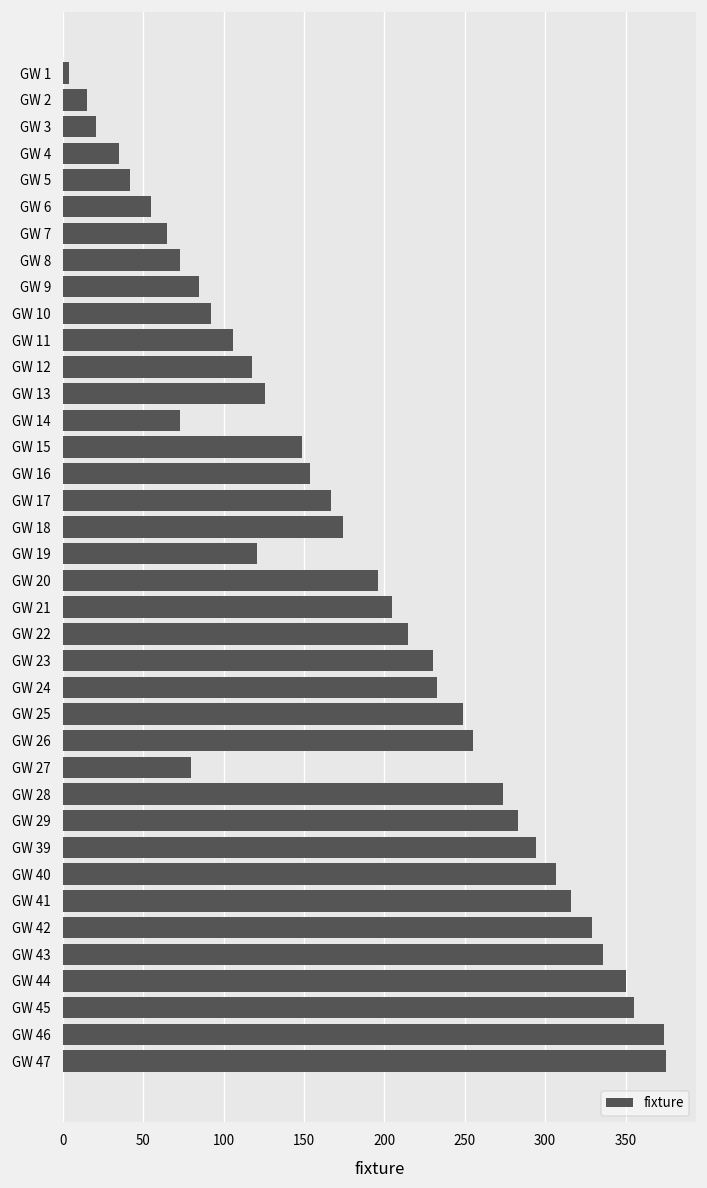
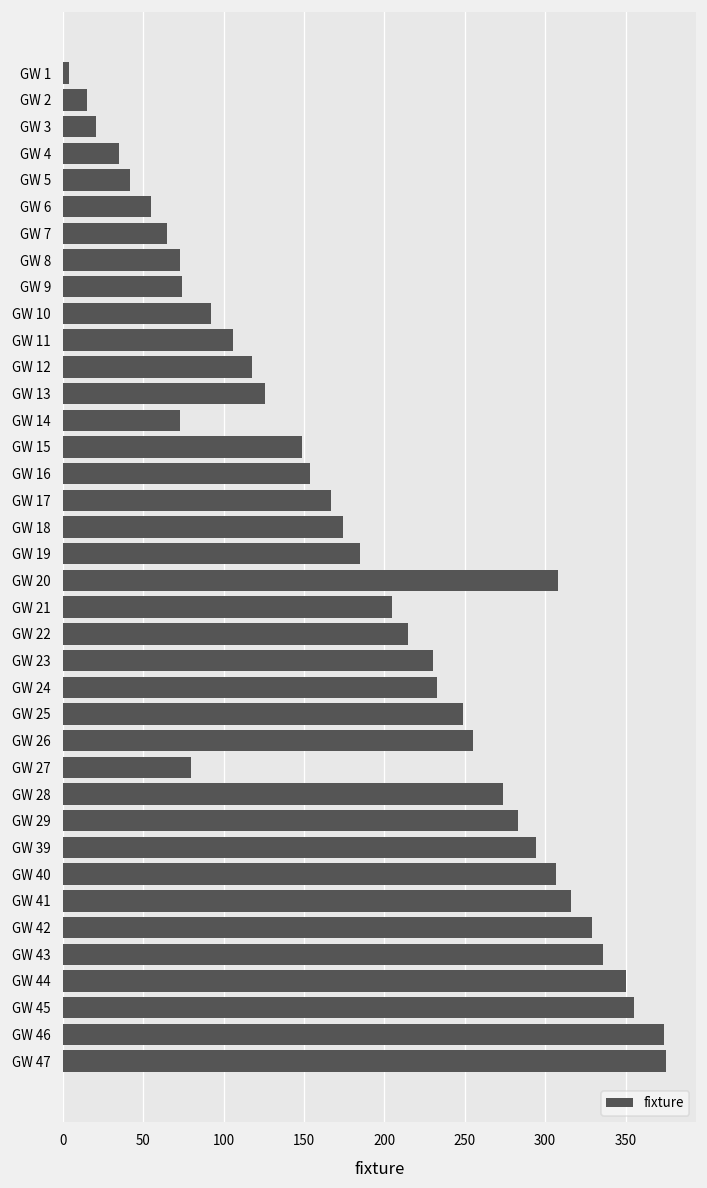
  {
    "GW 1": 4,
    "GW 2": 15,
    "GW 3": 21,
    "GW 4": 35,
    "GW 5": 42,
    "GW 6": 55,
    "GW 7": 65,
    "GW 8": 73,
-   "GW 9": 85,
+   "GW 9": 74,
    "GW 10": 92,
    "GW 11": 106,
    "GW 12": 118,
    "GW 13": 126,
    "GW 14": 73,
    "GW 15": 149,
    "GW 16": 154,
    "GW 17": 167,
    "GW 18": 174,
-   "GW 19": 121,
-   "GW 20": 196,
+   "GW 19": 185,
+   "GW 20": 308,
    "GW 21": 205,
    "GW 22": 215,
    "GW 23": 230,
    "GW 24": 233,
    "GW 25": 249,
    "GW 26": 255,
    "GW 27": 80,
    "GW 28": 274,
    "GW 29": 283,
    "GW 39": 294,
    "GW 40": 307,
    "GW 41": 316,
    "GW 42": 329,
    "GW 43": 336,
    "GW 44": 350,
    "GW 45": 355,
    "GW 46": 374,
    "GW 47": 375
  }
